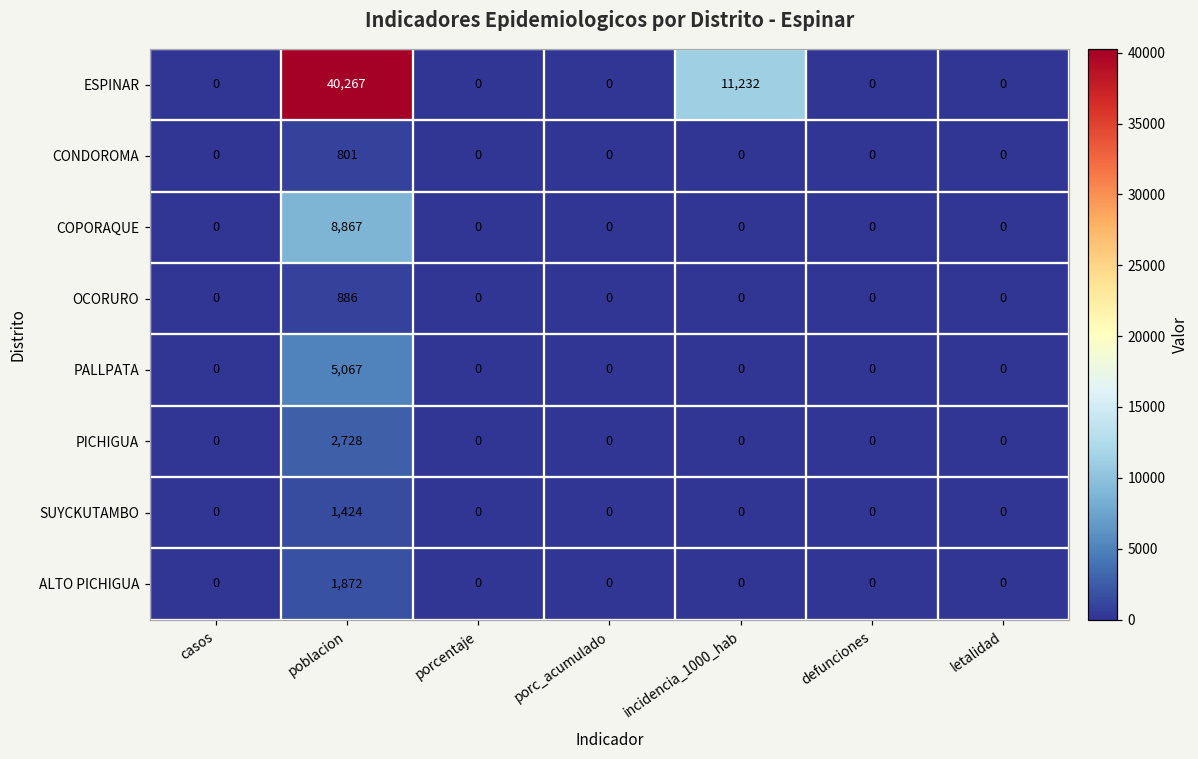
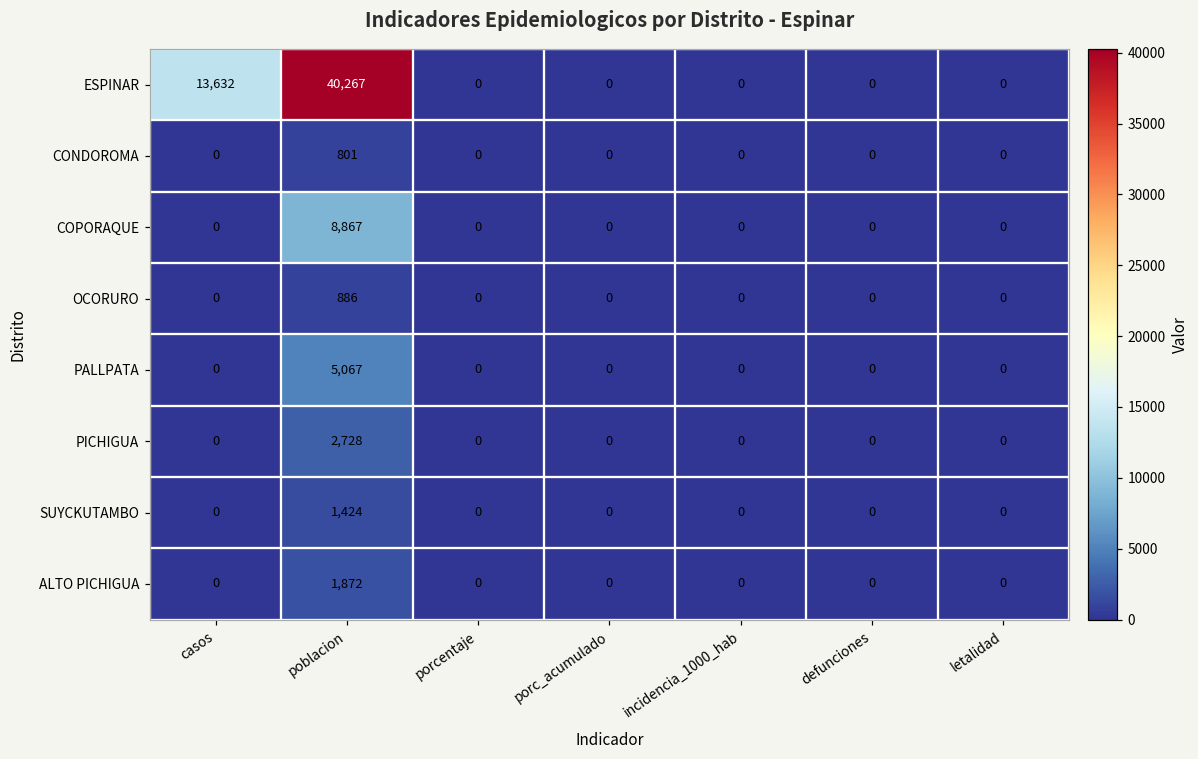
  {
    "ESPINAR": {
-     "casos": "0",
+     "casos": "13,632",
      "poblacion": "40,267",
      "porcentaje": "0",
      "porc_acumulado": "0",
-     "incidencia_1000_hab": "11,232",
+     "incidencia_1000_hab": "0",
      "defunciones": "0",
      "letalidad": "0"
    },
    "CONDOROMA": {
      "casos": "0",
      "poblacion": "801",
      "porcentaje": "0",
      "porc_acumulado": "0",
      "incidencia_1000_hab": "0",
      "defunciones": "0",
      "letalidad": "0"
    },
    "COPORAQUE": {
      "casos": "0",
      "poblacion": "8,867",
      "porcentaje": "0",
      "porc_acumulado": "0",
      "incidencia_1000_hab": "0",
      "defunciones": "0",
      "letalidad": "0"
    },
    "OCORURO": {
      "casos": "0",
      "poblacion": "886",
      "porcentaje": "0",
      "porc_acumulado": "0",
      "incidencia_1000_hab": "0",
      "defunciones": "0",
      "letalidad": "0"
    },
    "PALLPATA": {
      "casos": "0",
      "poblacion": "5,067",
      "porcentaje": "0",
      "porc_acumulado": "0",
      "incidencia_1000_hab": "0",
      "defunciones": "0",
      "letalidad": "0"
    },
    "PICHIGUA": {
      "casos": "0",
      "poblacion": "2,728",
      "porcentaje": "0",
      "porc_acumulado": "0",
      "incidencia_1000_hab": "0",
      "defunciones": "0",
      "letalidad": "0"
    },
    "SUYCKUTAMBO": {
      "casos": "0",
      "poblacion": "1,424",
      "porcentaje": "0",
      "porc_acumulado": "0",
      "incidencia_1000_hab": "0",
      "defunciones": "0",
      "letalidad": "0"
    },
    "ALTO PICHIGUA": {
      "casos": "0",
      "poblacion": "1,872",
      "porcentaje": "0",
      "porc_acumulado": "0",
      "incidencia_1000_hab": "0",
      "defunciones": "0",
      "letalidad": "0"
    }
  }
